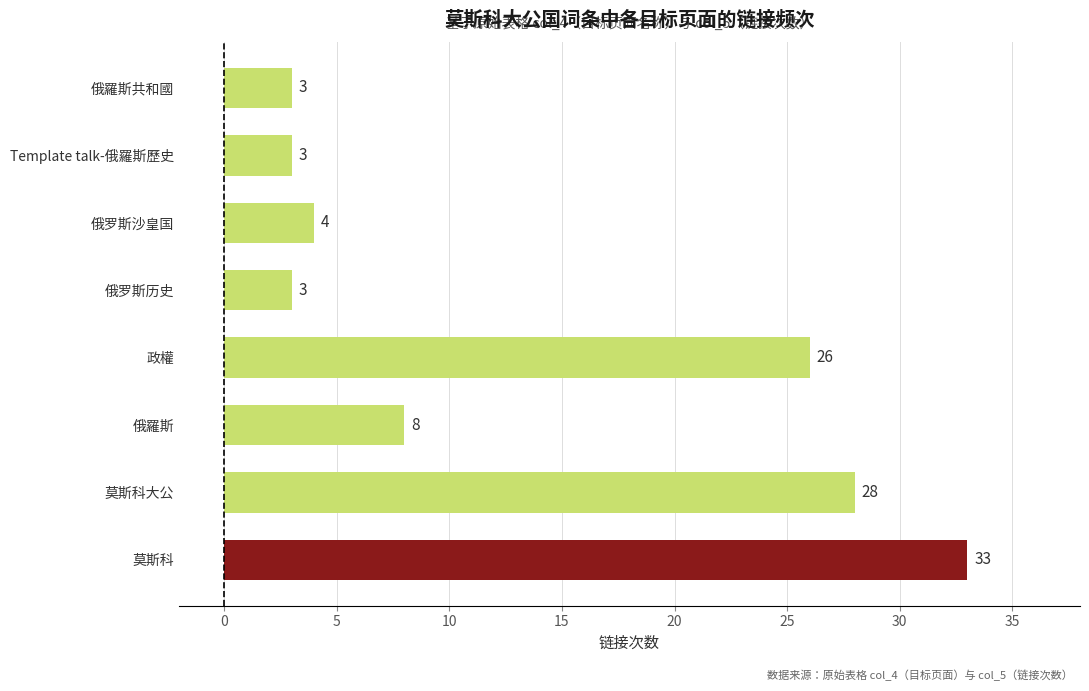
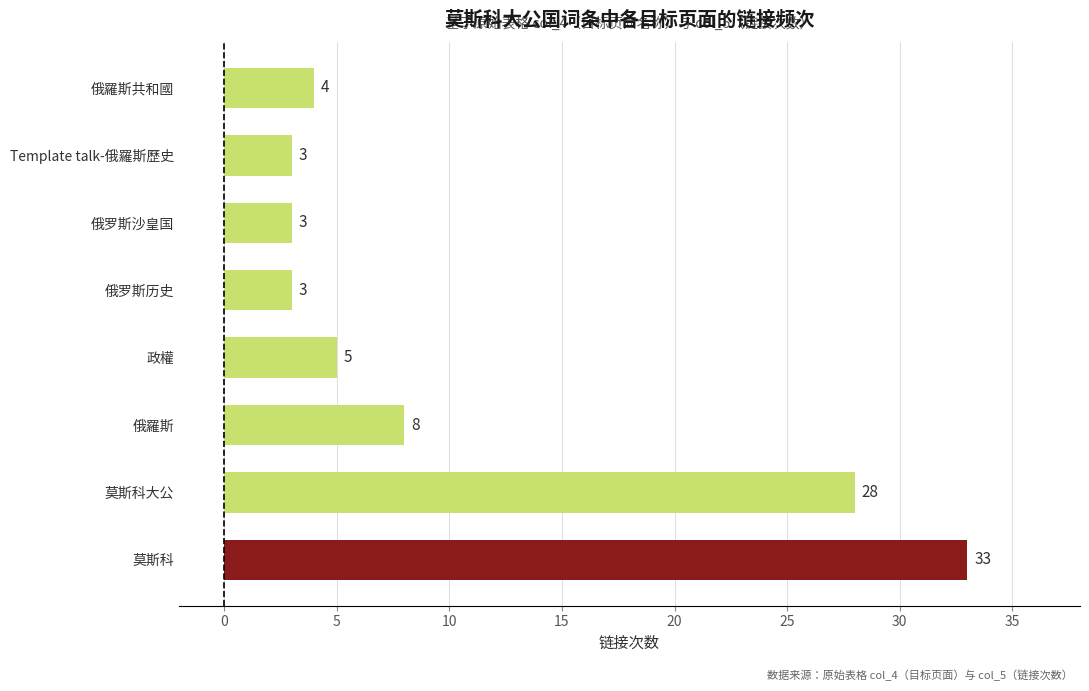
  {
-   "俄羅斯共和國": 3,
+   "俄羅斯共和國": 4,
    "Template talk-俄羅斯歷史": 3,
-   "俄罗斯沙皇国": 4,
+   "俄罗斯沙皇国": 3,
    "俄罗斯历史": 3,
-   "政權": 26,
+   "政權": 5,
    "俄羅斯": 8,
    "莫斯科大公": 28,
    "莫斯科": 33
  }
